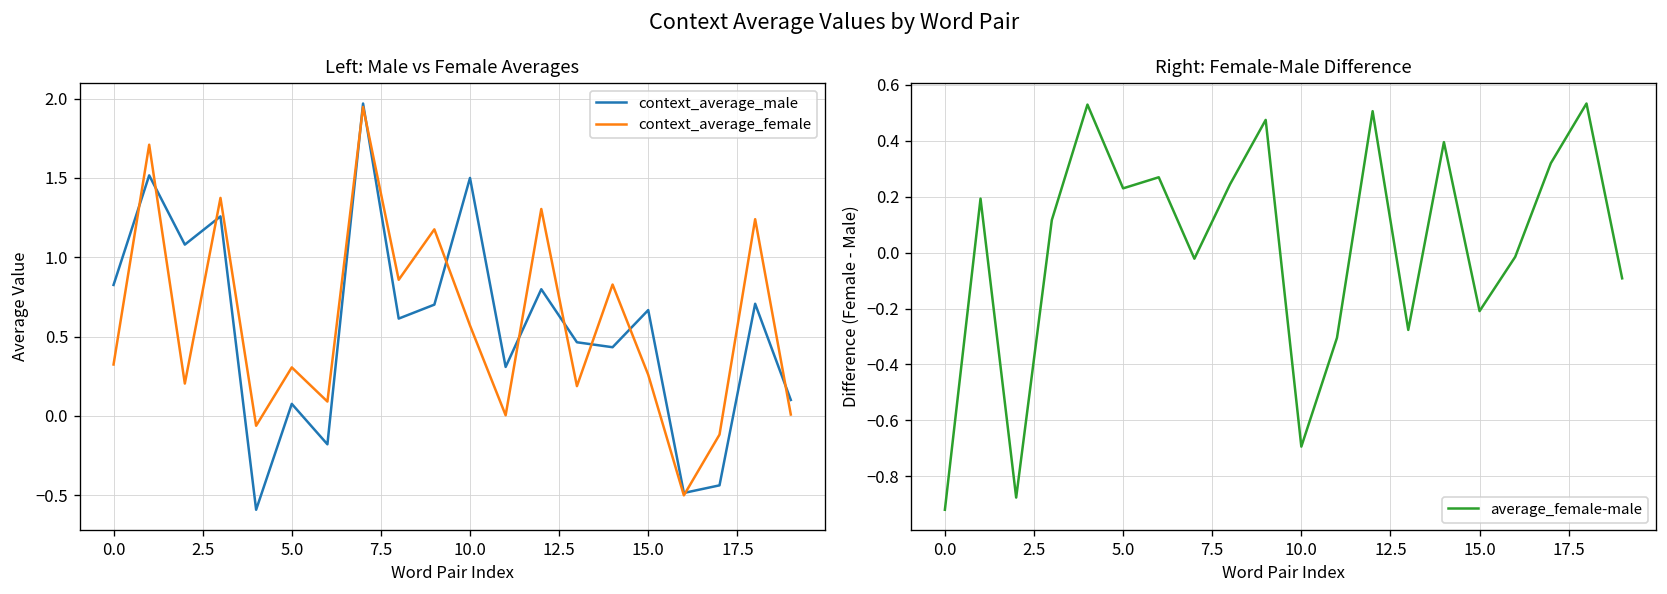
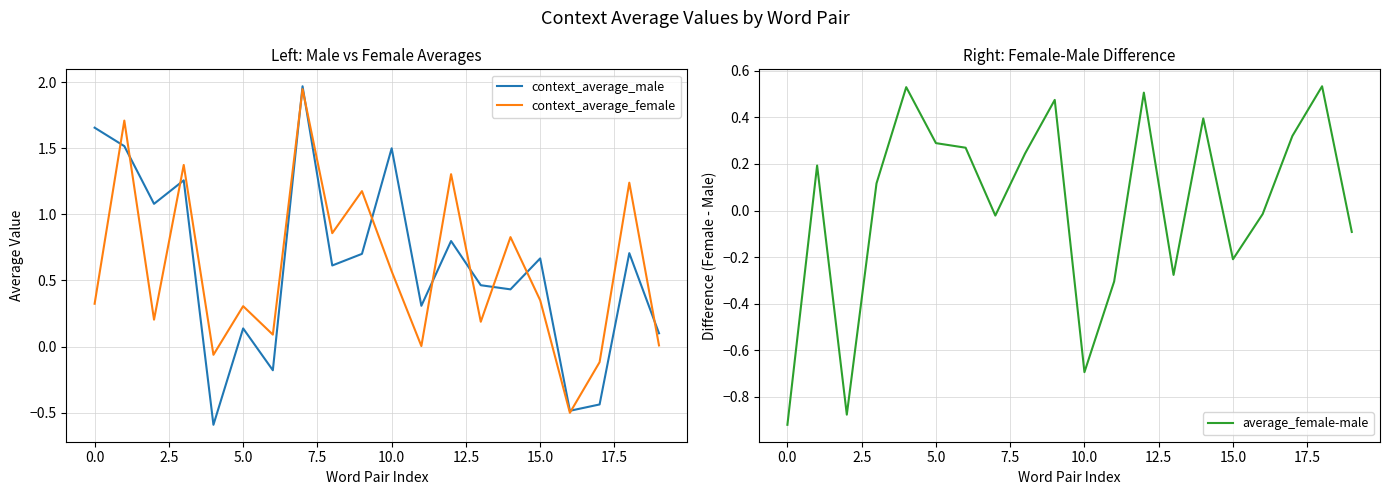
  {
    "Left: Male vs Female Averages": {
      "context_average_male": {
-       "0.0": 0.83,
-       "5.0": 0.08,
+       "0.0": 1.66,
+       "5.0": 0.14,
        "10.0": 1.50,
        "15.0": 0.67
      },
      "context_average_female": {
        "0.0": 0.32,
        "5.0": 0.31,
        "10.0": 0.57,
-       "15.0": 0.26
+       "15.0": 0.35
      }
    },
    "Right: Female-Male Difference": {
      "0.0": -0.92,
-     "5.0": 0.23,
+     "5.0": 0.29,
      "10.0": -0.69,
      "15.0": -0.21
    }
  }
